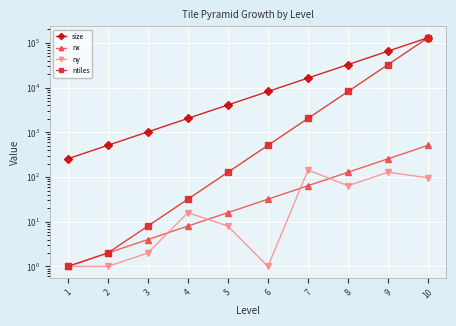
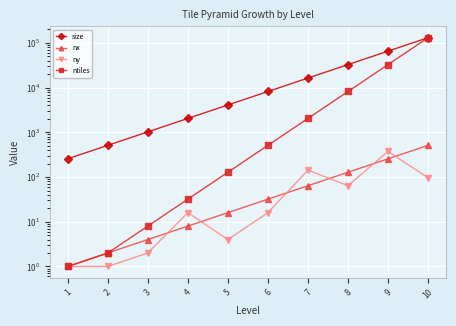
  {
    "ny": {
      "2": 1,
      "3": 2,
      "4": 16,
-     "5": 8,
-     "6": 1,
+     "5": 4,
+     "6": 16,
      "7": 140,
      "8": 60,
-     "9": 130,
+     "9": 400,
      "10": 100
    }
  }
